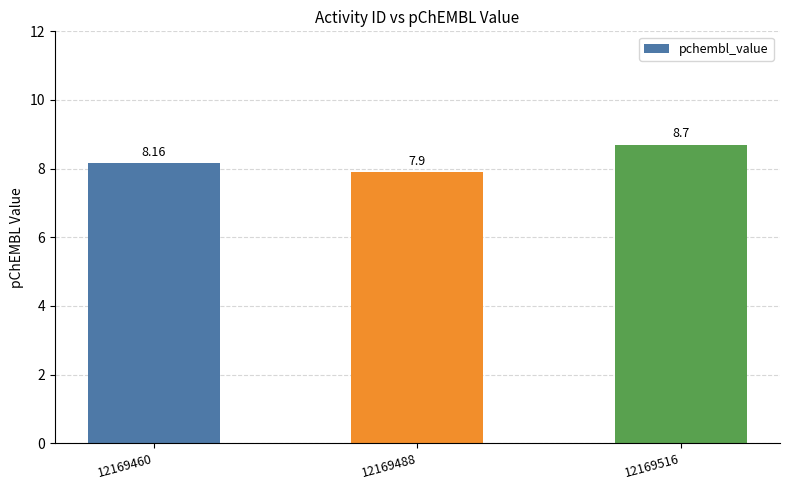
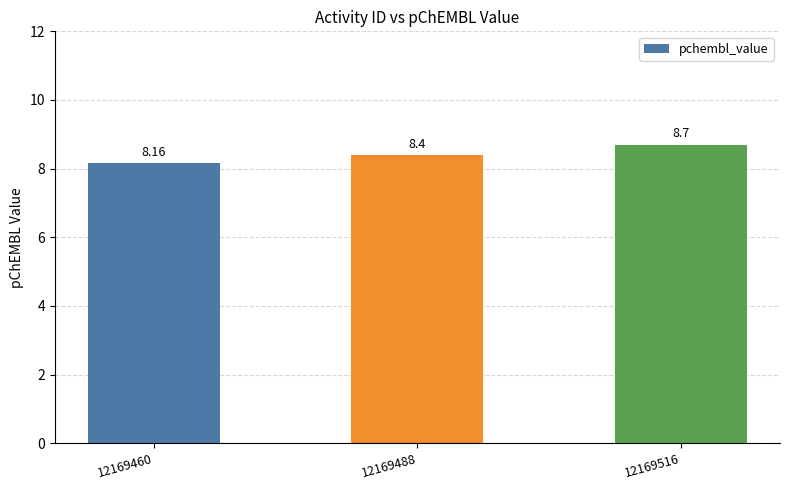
  {
    "12169460": 8.16,
-   "12169488": 7.9,
+   "12169488": 8.4,
    "12169516": 8.7
  }
